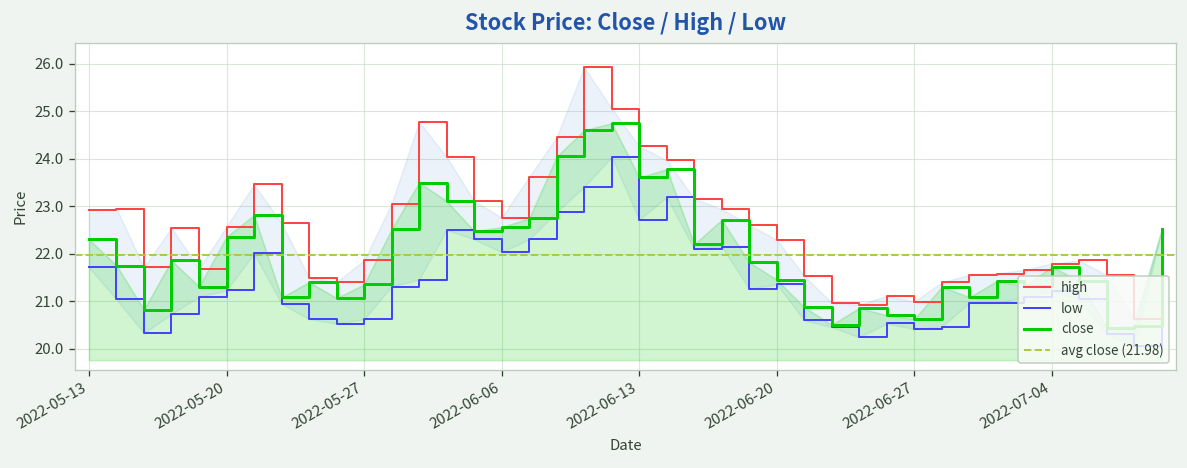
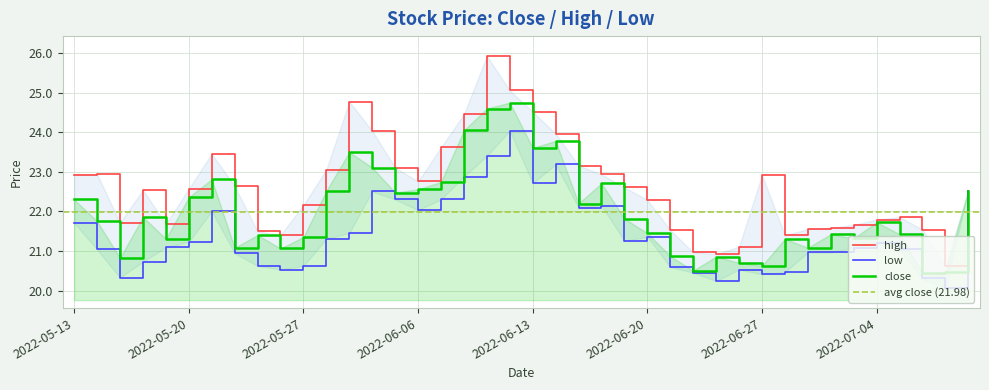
  {
    "high": {
      "2022-05-13": 22.9,
      "2022-05-20": 22.6,
-     "2022-05-27": 21.9,
+     "2022-05-27": 22.2,
      "2022-06-06": 22.8,
-     "2022-06-13": 24.3,
+     "2022-06-13": 24.5,
      "2022-06-20": 22.3,
-     "2022-06-27": 21.0,
+     "2022-06-27": 22.9,
      "2022-07-04": 21.8
    },
    "low": {
      "2022-05-13": 21.7,
      "2022-05-20": 21.2,
      "2022-05-27": 20.6,
      "2022-06-06": 22.0,
      "2022-06-13": 22.7,
      "2022-06-20": 21.4,
      "2022-06-27": 20.4
    },
    "close": {
      "2022-05-13": 22.3,
      "2022-05-20": 22.4,
      "2022-05-27": 21.4,
      "2022-06-06": 22.6,
      "2022-06-13": 23.6,
      "2022-06-20": 21.4,
      "2022-06-27": 20.6,
      "2022-07-04": 21.7
    }
  }
